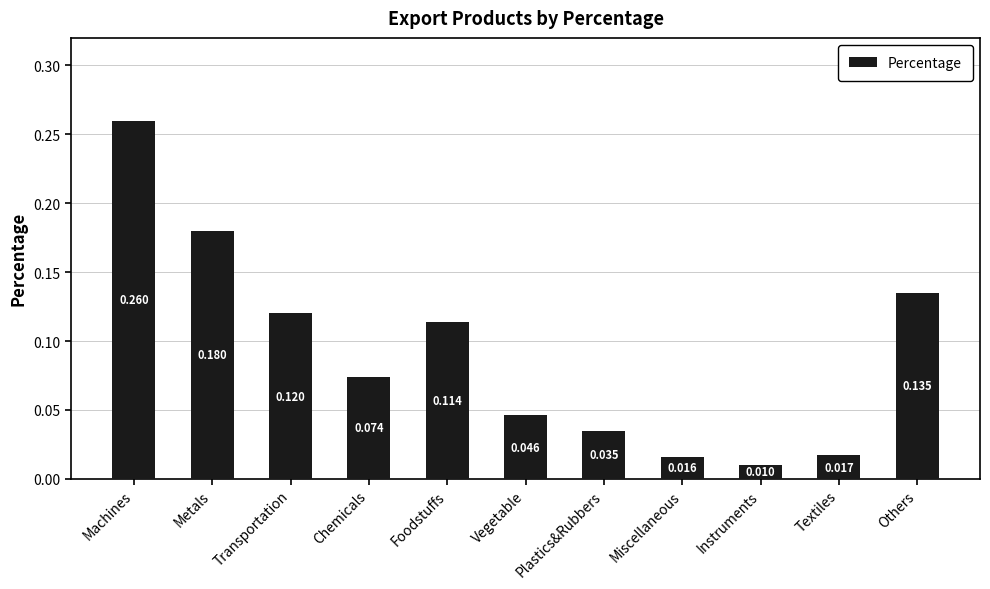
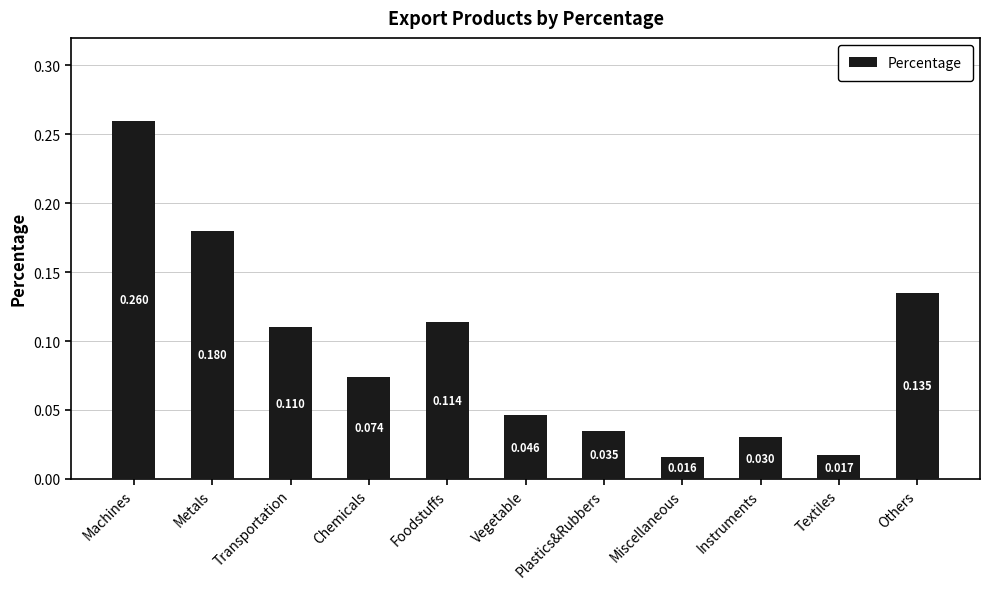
  {
    "Machines": 0.260,
    "Metals": 0.180,
-   "Transportation": 0.120,
+   "Transportation": 0.110,
    "Chemicals": 0.074,
    "Foodstuffs": 0.114,
    "Vegetable": 0.046,
    "Plastics&Rubbers": 0.035,
    "Miscellaneous": 0.016,
-   "Instruments": 0.010,
+   "Instruments": 0.030,
    "Textiles": 0.017,
    "Others": 0.135
  }
